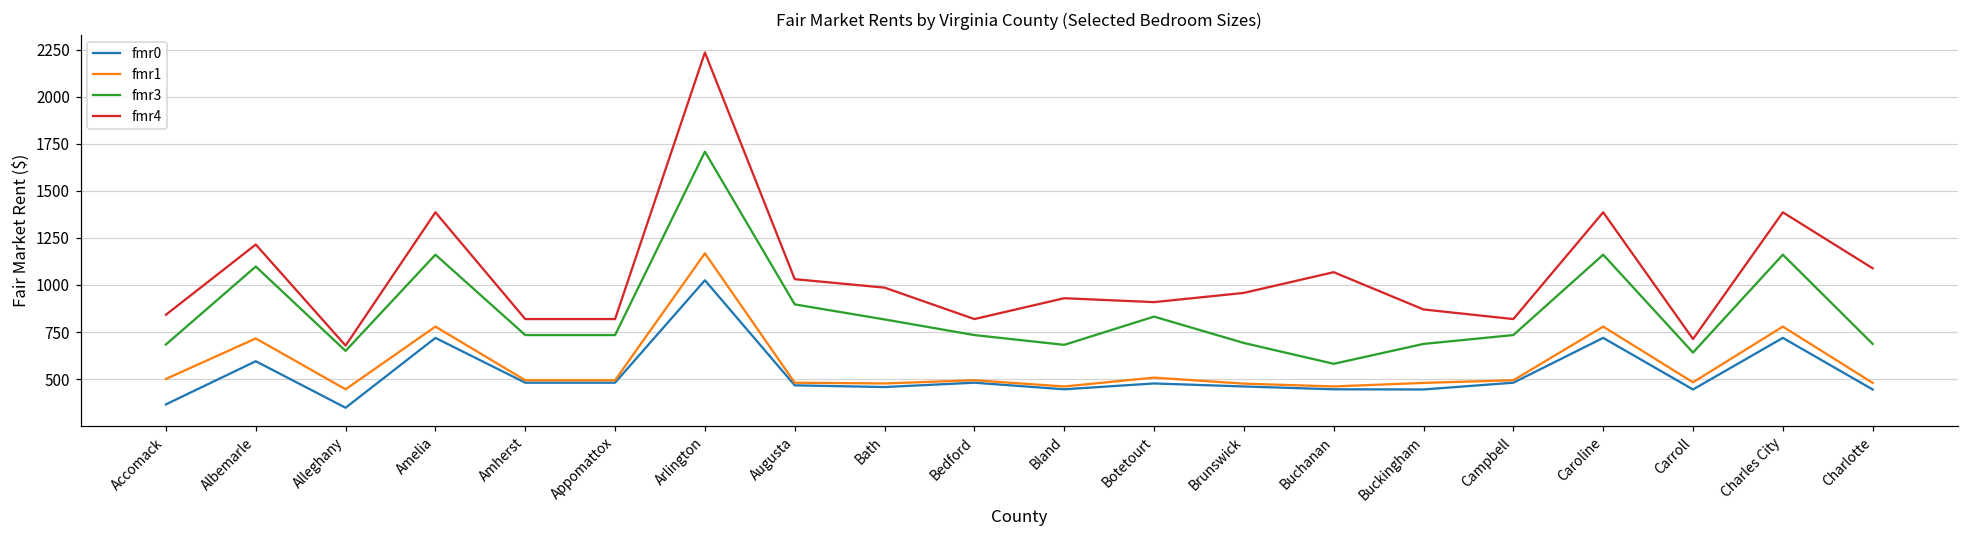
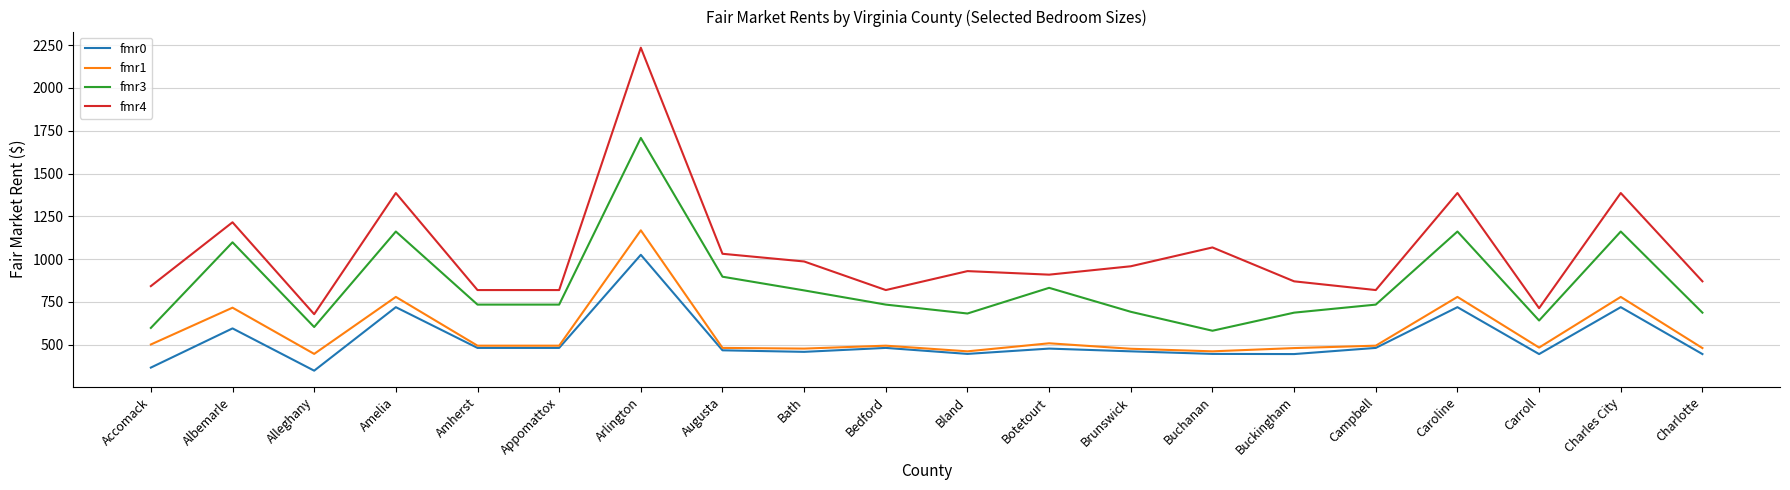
  {
    "fmr0": {
      "Accomack": 370,
      "Albemarle": 600,
      "Alleghany": 350,
      "Amelia": 720,
      "Arlington": 1030,
      "Bath": 460,
      "Bland": 450,
      "Botetourt": 480,
      "Buchanan": 450,
      "Buckingham": 450,
      "Caroline": 720,
      "Carroll": 450,
      "Charles City": 720,
      "Charlotte": 450
    },
    "fmr1": {
      "Accomack": 500,
      "Albemarle": 720,
      "Alleghany": 450,
      "Amelia": 780,
      "Arlington": 1170,
      "Bath": 480,
      "Bland": 460,
      "Botetourt": 510,
      "Buchanan": 460,
      "Buckingham": 480,
      "Caroline": 780,
      "Carroll": 480,
      "Charles City": 780,
      "Charlotte": 480
    },
    "fmr3": {
-     "Accomack": 680,
+     "Accomack": 600,
      "Albemarle": 1100,
-     "Alleghany": 650,
+     "Alleghany": 600,
      "Amelia": 1160,
      "Amherst": 730,
      "Appomattox": 730,
      "Arlington": 1710,
      "Augusta": 900,
      "Bath": 820,
      "Bedford": 730,
      "Bland": 680,
      "Botetourt": 830,
      "Brunswick": 690,
      "Buchanan": 580,
      "Buckingham": 690,
      "Campbell": 730,
      "Caroline": 1160,
      "Carroll": 640,
      "Charles City": 1160,
      "Charlotte": 690
    },
    "fmr4": {
      "Accomack": 840,
      "Albemarle": 1220,
      "Alleghany": 680,
      "Amelia": 1390,
      "Amherst": 820,
      "Appomattox": 820,
      "Arlington": 2240,
      "Augusta": 1030,
      "Bath": 990,
      "Bedford": 820,
      "Bland": 930,
      "Botetourt": 910,
      "Brunswick": 960,
      "Buchanan": 1070,
      "Buckingham": 870,
      "Campbell": 820,
      "Caroline": 1390,
      "Carroll": 710,
      "Charles City": 1390,
-     "Charlotte": 1090
+     "Charlotte": 870
    }
  }
